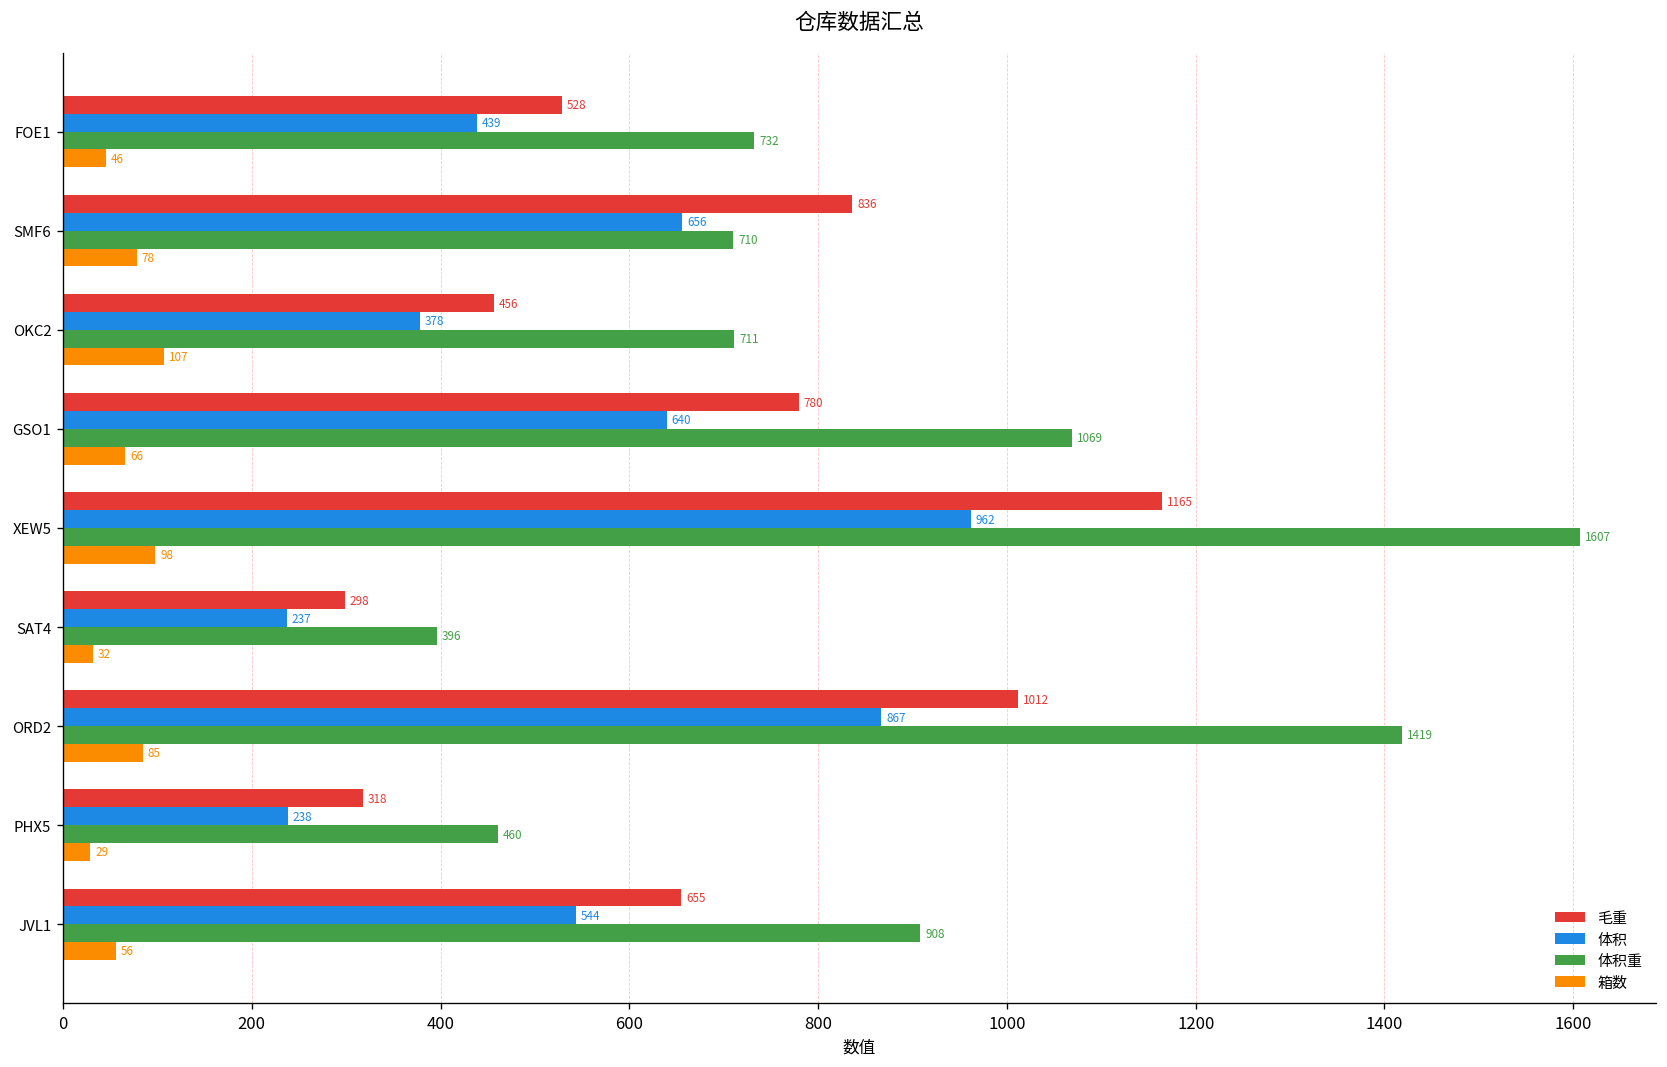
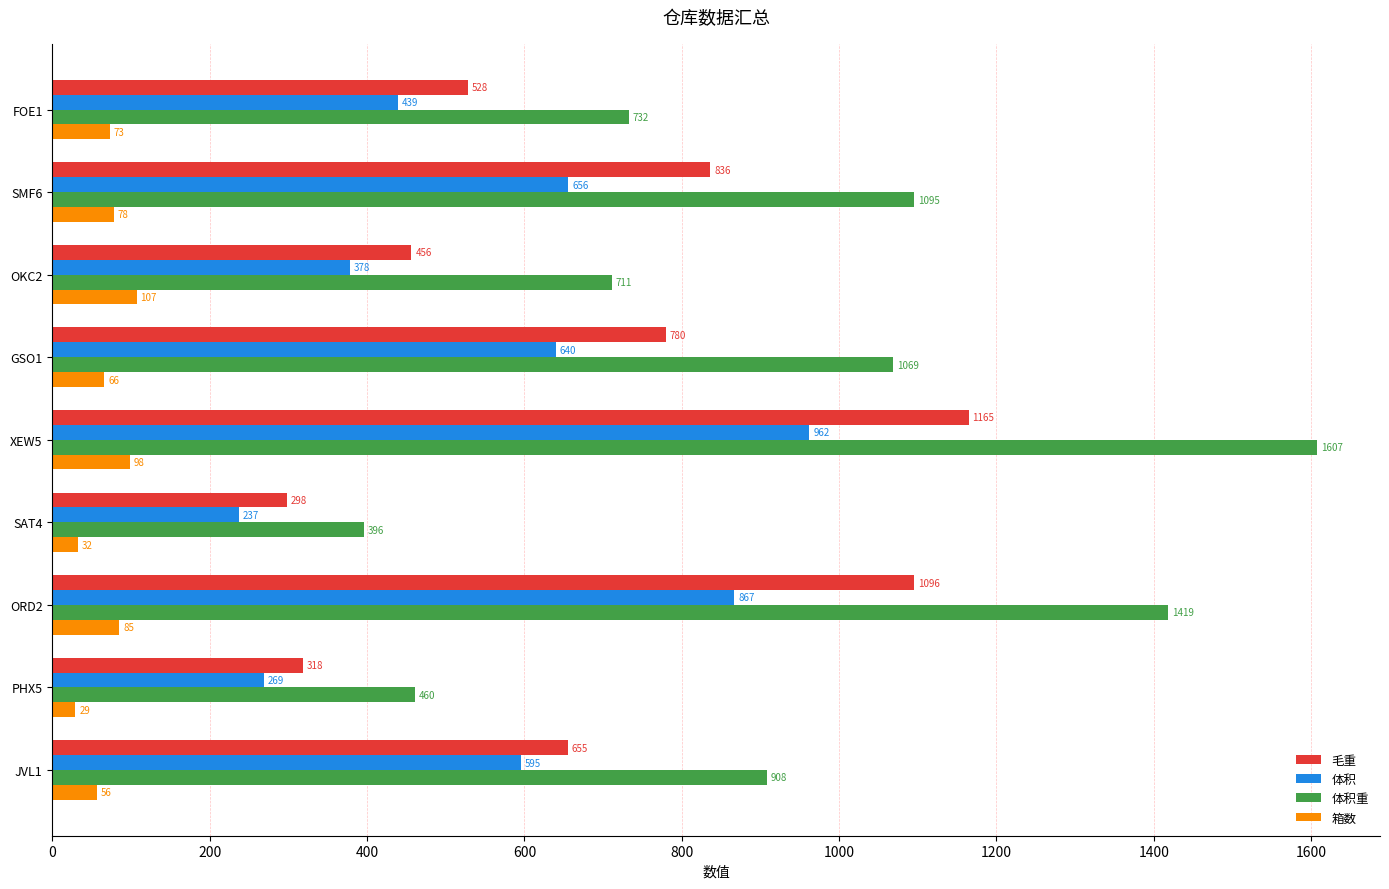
  {
    "毛重": {
      "FOE1": 528,
      "SMF6": 836,
      "OKC2": 456,
      "GSO1": 780,
      "XEW5": 1165,
      "SAT4": 298,
-     "ORD2": 1012,
+     "ORD2": 1096,
      "PHX5": 318,
      "JVL1": 655
    },
    "体积": {
      "FOE1": 439,
      "SMF6": 656,
      "OKC2": 378,
      "GSO1": 640,
      "XEW5": 962,
      "SAT4": 237,
      "ORD2": 867,
-     "PHX5": 238,
-     "JVL1": 544
+     "PHX5": 269,
+     "JVL1": 595
    },
    "体积重": {
      "FOE1": 732,
-     "SMF6": 710,
+     "SMF6": 1095,
      "OKC2": 711,
      "GSO1": 1069,
      "XEW5": 1607,
      "SAT4": 396,
      "ORD2": 1419,
      "PHX5": 460,
      "JVL1": 908
    },
    "箱数": {
-     "FOE1": 46,
+     "FOE1": 73,
      "SMF6": 78,
      "OKC2": 107,
      "GSO1": 66,
      "XEW5": 98,
      "SAT4": 32,
      "ORD2": 85,
      "PHX5": 29,
      "JVL1": 56
    }
  }
